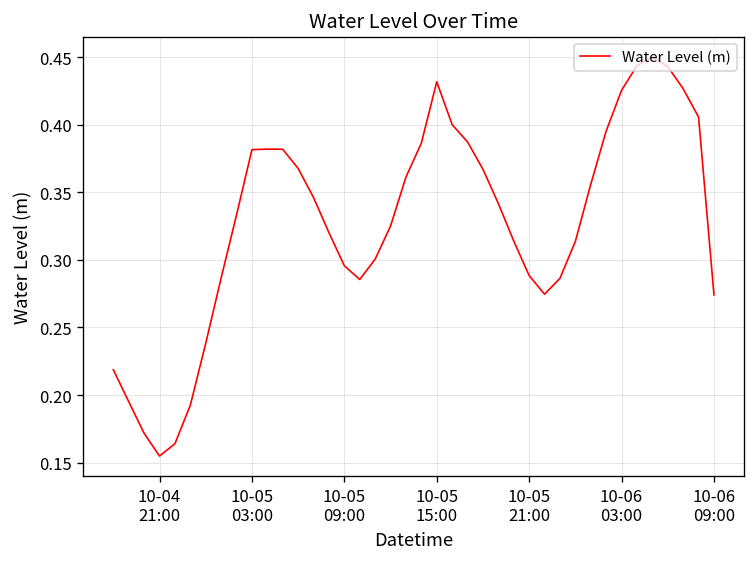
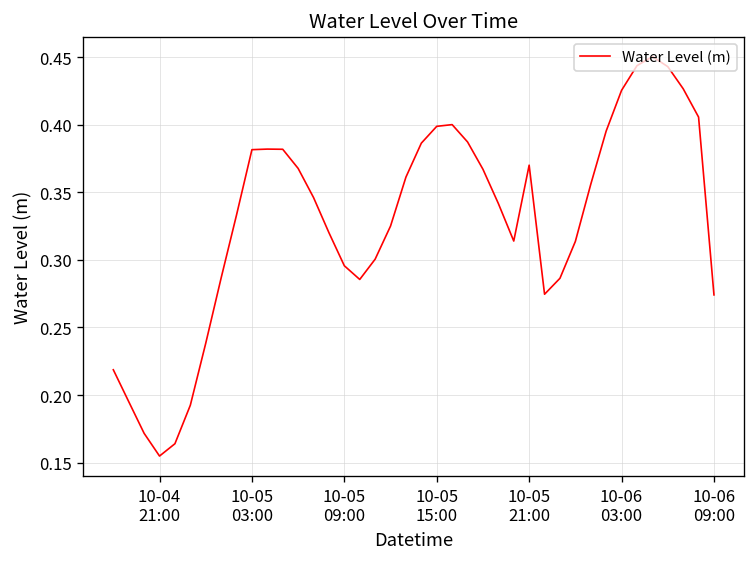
  {
    "10-04 21:00": 0.155,
    "10-05 03:00": 0.382,
    "10-05 09:00": 0.296,
-   "10-05 15:00": 0.432,
-   "10-05 21:00": 0.288,
+   "10-05 15:00": 0.399,
+   "10-05 21:00": 0.370,
    "10-06 03:00": 0.425,
    "10-06 09:00": 0.274
  }
